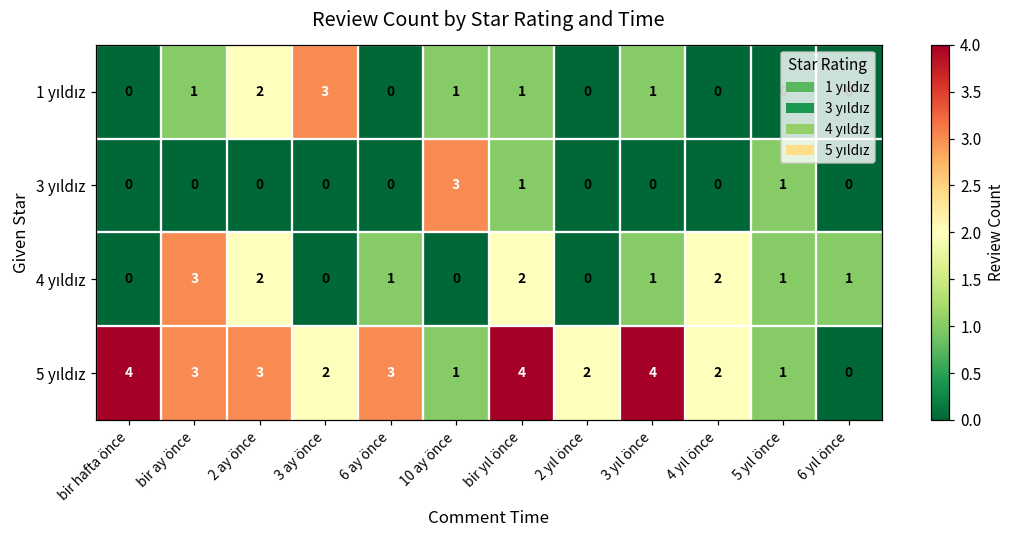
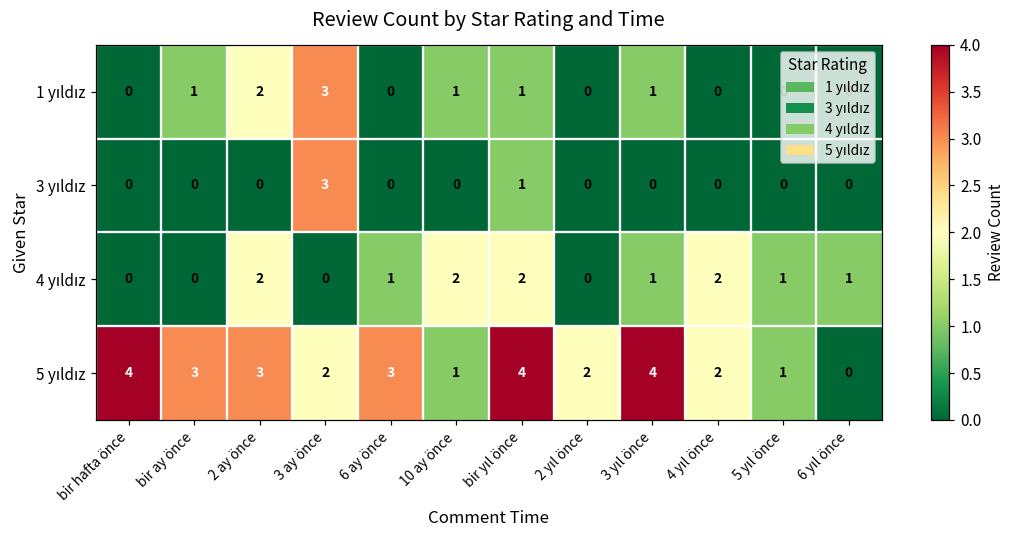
  {
    "1 yıldız": {
      "bir hafta önce": 0,
      "bir ay önce": 1,
      "2 ay önce": 2,
      "3 ay önce": 3,
      "6 ay önce": 0,
      "10 ay önce": 1,
      "bir yıl önce": 1,
      "2 yıl önce": 0,
      "3 yıl önce": 1,
      "4 yıl önce": 0
    },
    "3 yıldız": {
      "bir hafta önce": 0,
      "bir ay önce": 0,
      "2 ay önce": 0,
-     "3 ay önce": 0,
+     "3 ay önce": 3,
      "6 ay önce": 0,
-     "10 ay önce": 3,
+     "10 ay önce": 0,
      "bir yıl önce": 1,
      "2 yıl önce": 0,
      "3 yıl önce": 0,
      "4 yıl önce": 0,
-     "5 yıl önce": 1,
+     "5 yıl önce": 0,
      "6 yıl önce": 0
    },
    "4 yıldız": {
      "bir hafta önce": 0,
-     "bir ay önce": 3,
+     "bir ay önce": 0,
      "2 ay önce": 2,
      "3 ay önce": 0,
      "6 ay önce": 1,
-     "10 ay önce": 0,
+     "10 ay önce": 2,
      "bir yıl önce": 2,
      "2 yıl önce": 0,
      "3 yıl önce": 1,
      "4 yıl önce": 2,
      "5 yıl önce": 1,
      "6 yıl önce": 1
    },
    "5 yıldız": {
      "bir hafta önce": 4,
      "bir ay önce": 3,
      "2 ay önce": 3,
      "3 ay önce": 2,
      "6 ay önce": 3,
      "10 ay önce": 1,
      "bir yıl önce": 4,
      "2 yıl önce": 2,
      "3 yıl önce": 4,
      "4 yıl önce": 2,
      "5 yıl önce": 1,
      "6 yıl önce": 0
    }
  }
